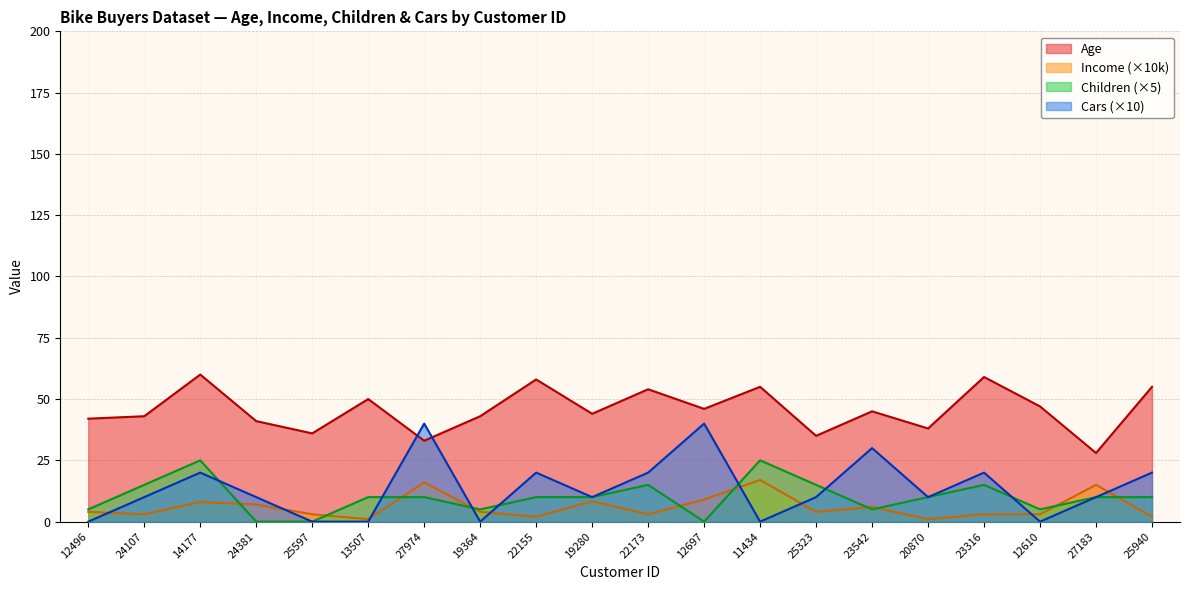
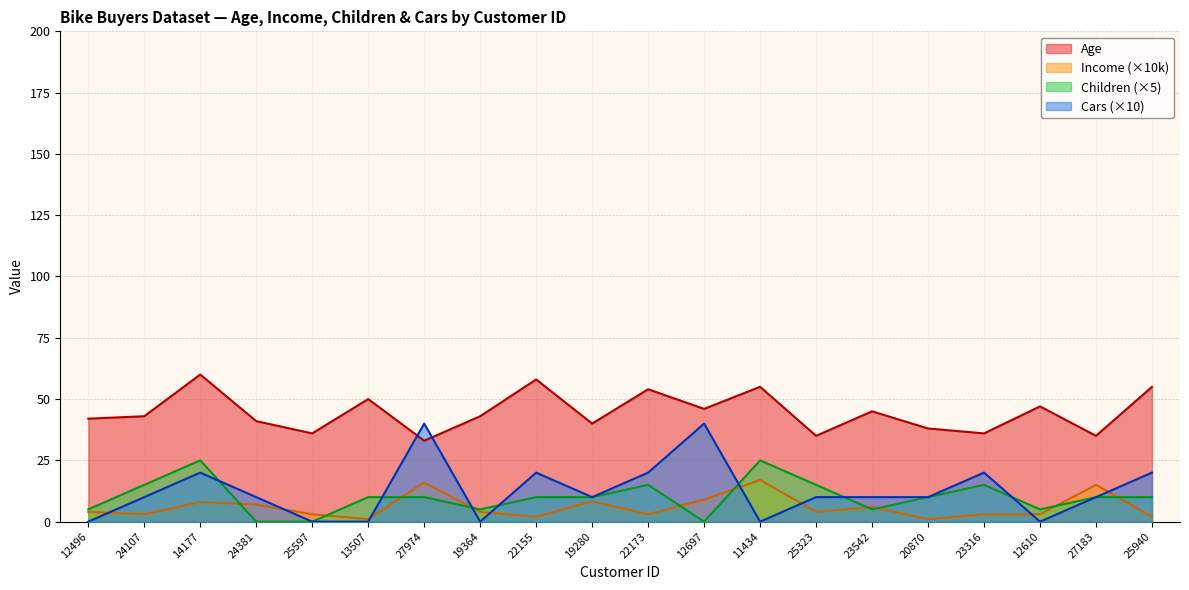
  {
    "Age": {
      "12496": 42,
      "24107": 43,
      "14177": 60,
      "24381": 41,
      "25597": 36,
      "13507": 50,
      "27974": 33,
      "19364": 43,
      "22155": 58,
-     "19280": 44,
+     "19280": 40,
      "22173": 54,
      "12697": 46,
      "11434": 55,
      "25323": 35,
      "23542": 45,
      "20870": 38,
-     "23316": 59,
+     "23316": 36,
      "12610": 47,
-     "27183": 28,
+     "27183": 35,
      "25940": 55
    },
    "Income (×10k)": {
      "24107": 3,
      "14177": 8,
      "24381": 7,
      "25597": 3,
      "27974": 16,
      "22155": 2,
      "19280": 8,
      "22173": 3,
      "12697": 9,
      "11434": 17,
      "25323": 4,
      "20870": 1,
      "23316": 3,
      "12610": 3,
      "27183": 15,
      "25940": 2
    },
    "Children (×5)": {
      "24107": 15,
      "14177": 25,
      "24381": 0,
      "13507": 10,
      "27974": 10,
      "22155": 10,
      "22173": 15,
      "12697": 0,
      "11434": 25,
      "25323": 15,
      "23316": 15,
      "12610": 5,
      "25940": 10
    },
    "Cars (×10)": {
      "12496": 0,
      "24107": 10,
      "14177": 20,
      "24381": 10,
      "27974": 40,
      "19364": 0,
      "22155": 20,
      "22173": 20,
      "12697": 40,
      "11434": 0,
      "25323": 10,
-     "23542": 30,
+     "23542": 10,
      "23316": 20,
      "12610": 0,
      "25940": 20
    }
  }
